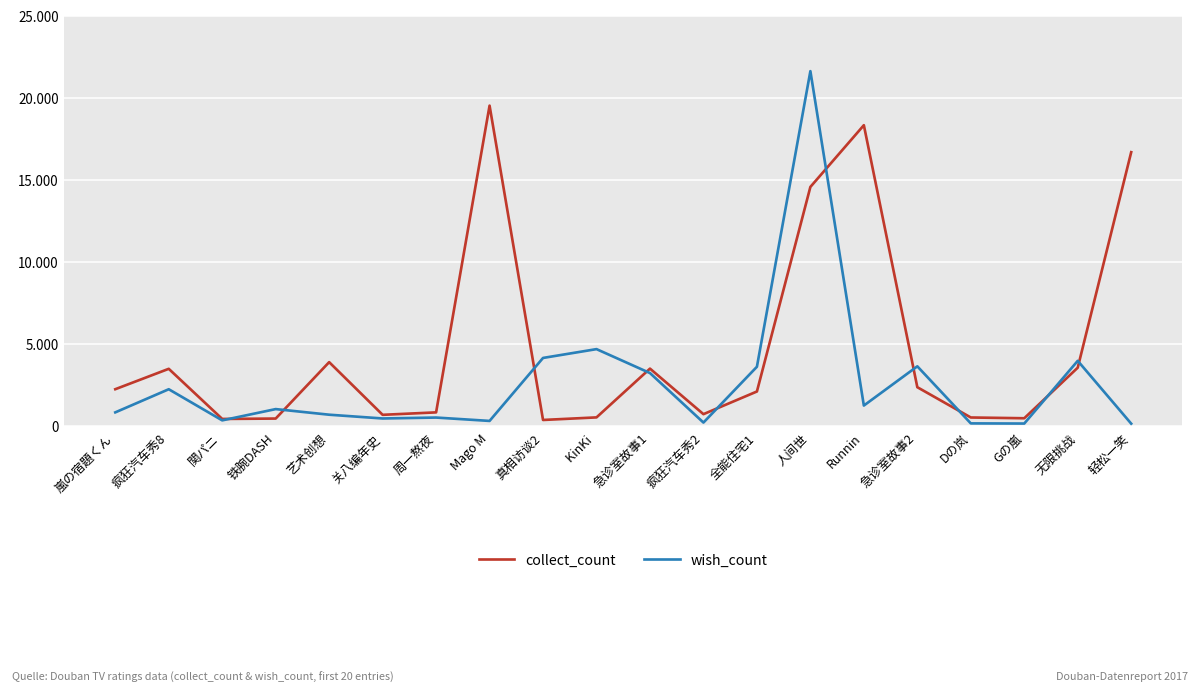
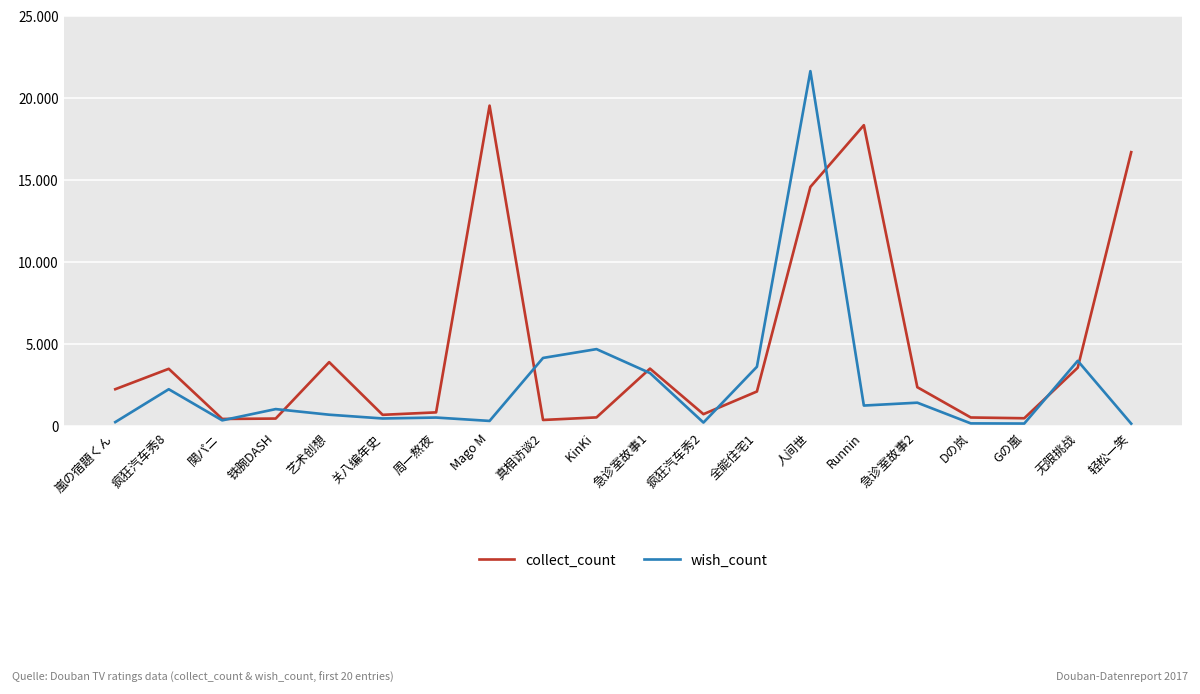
  {
    "collect_count": {
      "嵐の宿題くん": 2.2,
      "疯狂汽车秀8": 3.5,
      "铁腕DASH": 0.4,
      "艺术创想": 3.9,
      "关八编年史": 0.7,
      "周一熬夜": 0.8,
      "Mago M": 19.5,
      "真相访谈2": 0.4,
      "KinKi": 0.5,
      "急诊室故事1": 3.5,
      "疯狂汽车秀2": 0.7,
      "全能住宅1": 2.1,
      "人间世": 14.6,
      "Runnin": 18.3,
      "急诊室故事2": 2.4,
      "Dの岚": 0.5,
      "Gの嵐": 0.5,
      "无限挑战": 3.6,
      "轻松一笑": 16.7
    },
    "wish_count": {
-     "嵐の宿題くん": 0.8,
+     "嵐の宿題くん": 0.2,
      "疯狂汽车秀8": 2.2,
      "铁腕DASH": 1.0,
      "艺术创想": 0.7,
      "关八编年史": 0.5,
      "周一熬夜": 0.5,
      "Mago M": 0.3,
      "真相访谈2": 4.1,
      "KinKi": 4.7,
      "急诊室故事1": 3.2,
      "疯狂汽车秀2": 0.2,
      "全能住宅1": 3.6,
      "人间世": 21.6,
      "Runnin": 1.2,
-     "急诊室故事2": 3.6,
+     "急诊室故事2": 1.4,
      "Dの岚": 0.2,
      "Gの嵐": 0.1,
      "无限挑战": 4.0,
      "轻松一笑": 0.1
    }
  }
